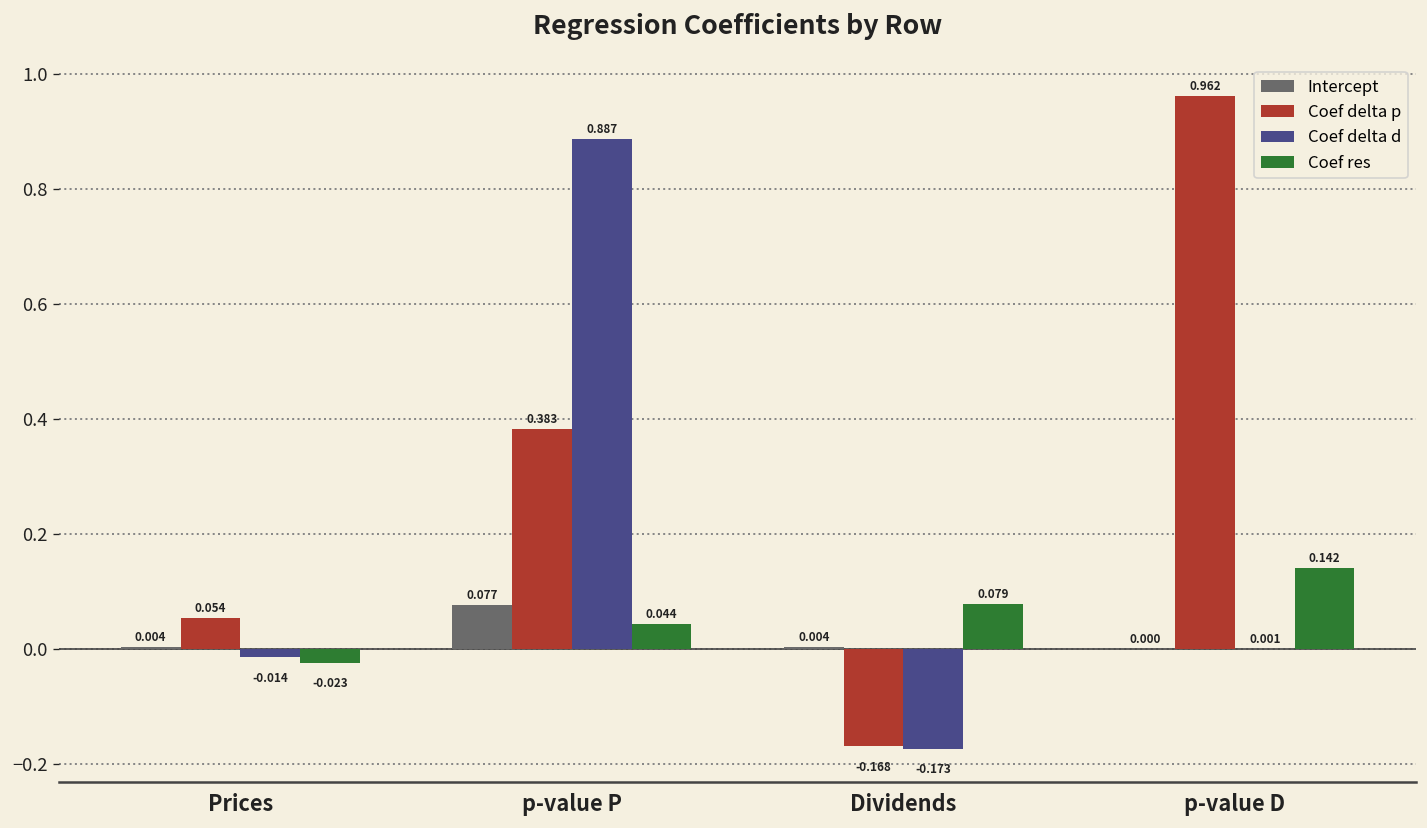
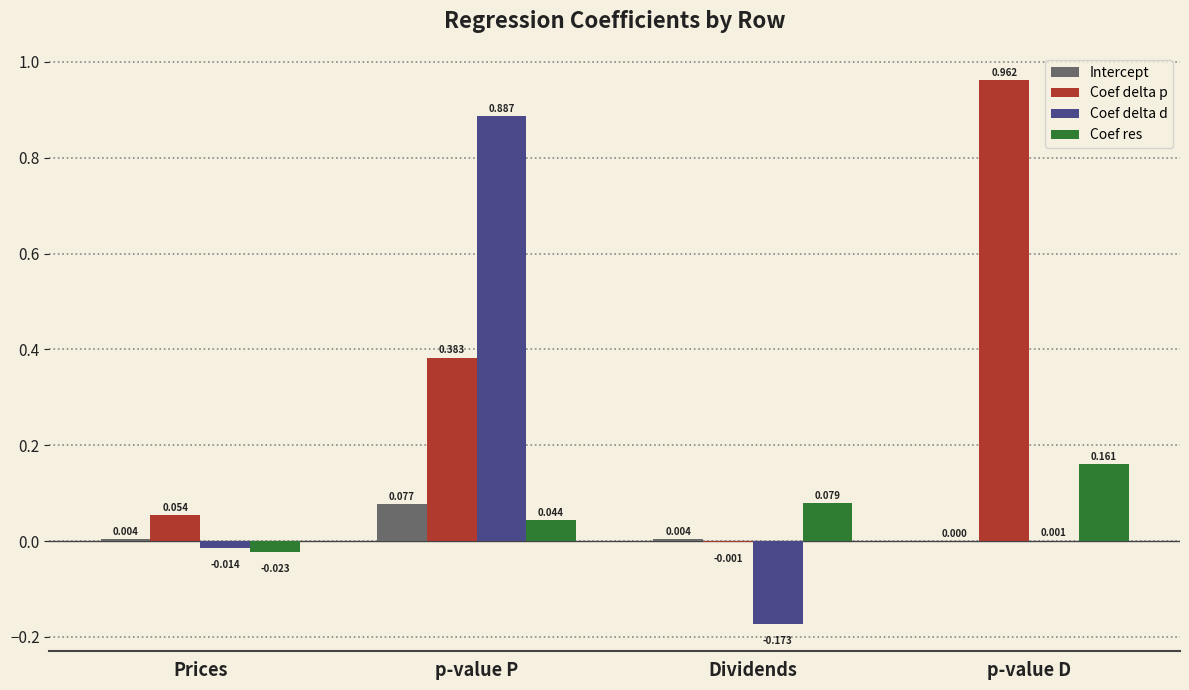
  {
    "Coef delta p": {
      "Prices": 0.054,
      "p-value P": 0.383,
-     "Dividends": -0.168,
+     "Dividends": -0.001,
      "p-value D": 0.962
    },
    "Coef res": {
      "Prices": -0.023,
      "p-value P": 0.044,
      "Dividends": 0.079,
-     "p-value D": 0.142
+     "p-value D": 0.161
    }
  }
